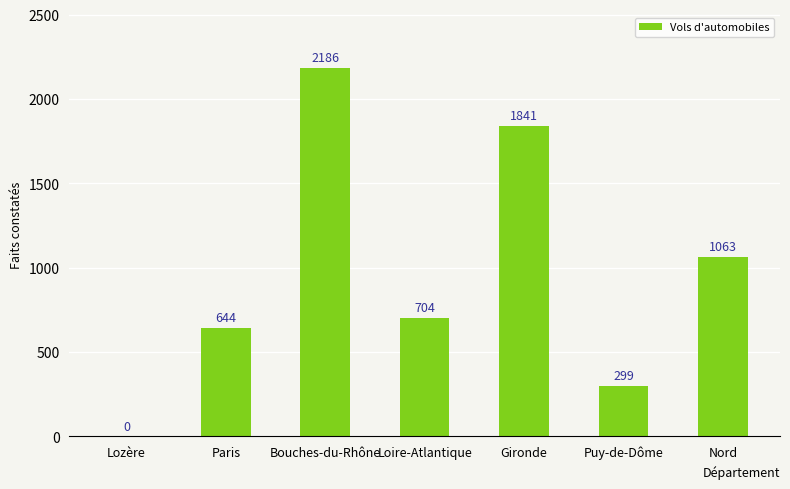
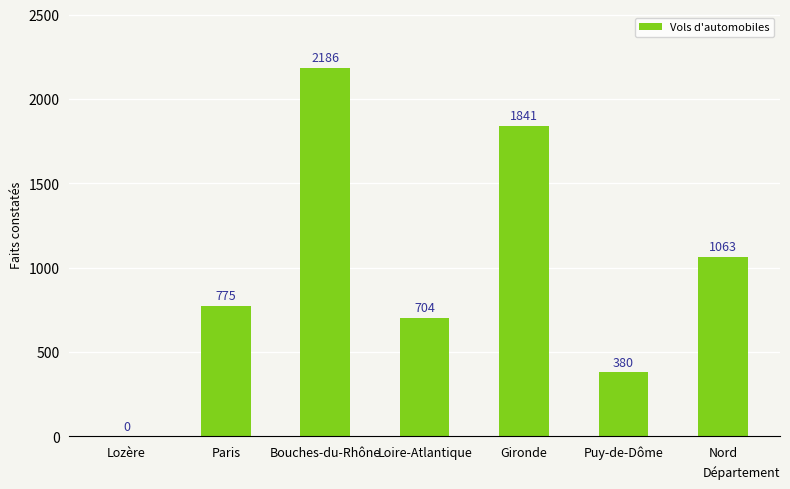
  {
    "Lozère": 0,
-   "Paris": 644,
+   "Paris": 775,
    "Bouches-du-Rhône": 2186,
    "Loire-Atlantique": 704,
    "Gironde": 1841,
-   "Puy-de-Dôme": 299,
+   "Puy-de-Dôme": 380,
    "Nord": 1063
  }
